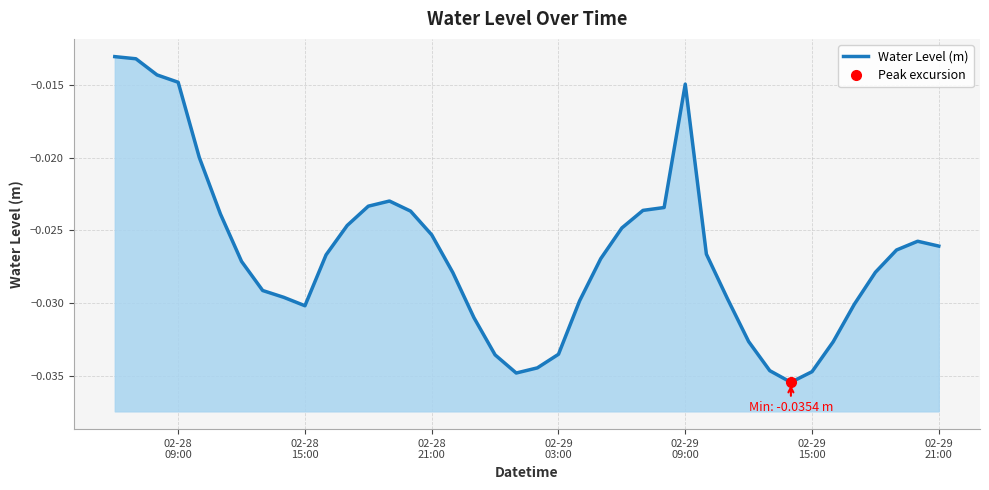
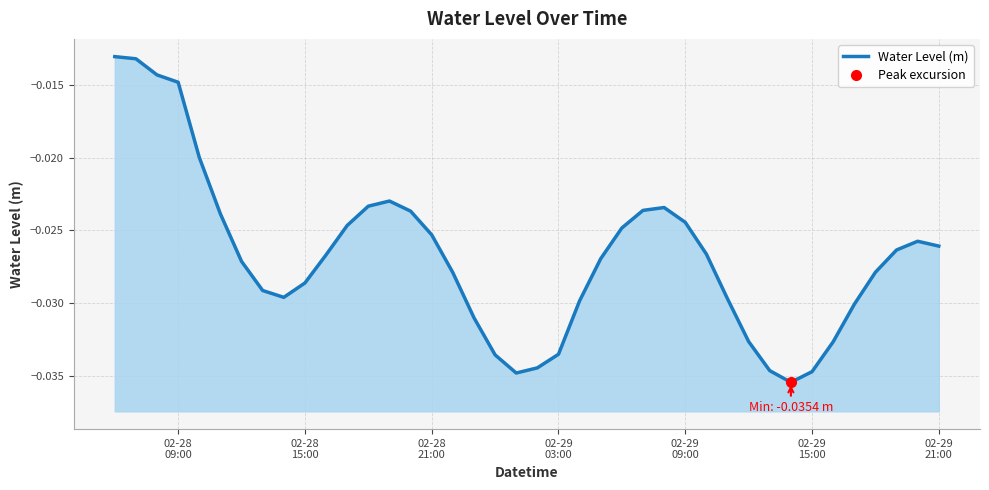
  {
    "Water Level (m)": {
      "02-28 09:00": -0.0148,
-     "02-28 15:00": -0.0302,
+     "02-28 15:00": -0.0286,
      "02-28 21:00": -0.0253,
      "02-29 03:00": -0.0335,
-     "02-29 09:00": -0.0149,
+     "02-29 09:00": -0.0244,
      "02-29 15:00": -0.0347,
      "02-29 21:00": -0.0261
    }
  }
